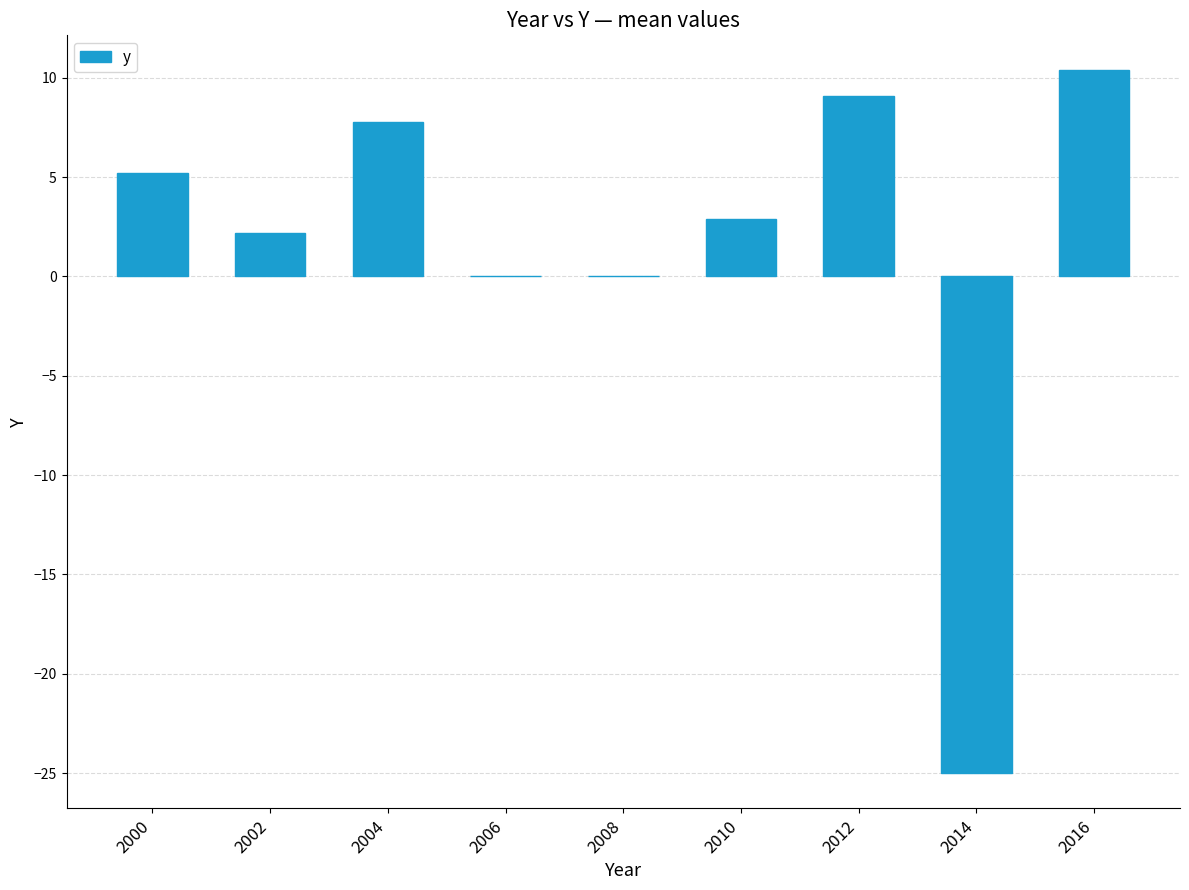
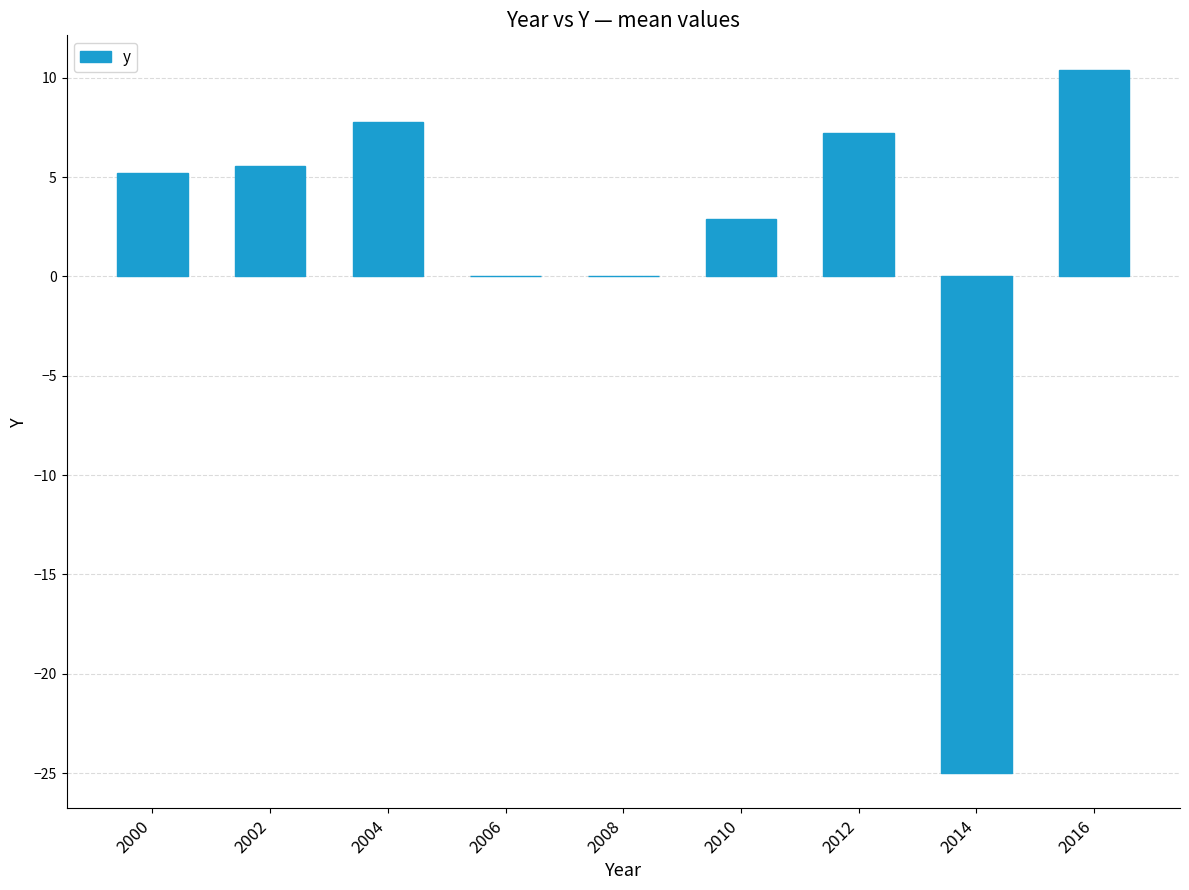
  {
    "2000": 5.2,
-   "2002": 2.2,
+   "2002": 5.6,
    "2004": 7.8,
    "2006": 0.0,
    "2008": 0.0,
    "2010": 2.9,
-   "2012": 9.1,
+   "2012": 7.2,
    "2014": -25.0,
    "2016": 10.4
  }
